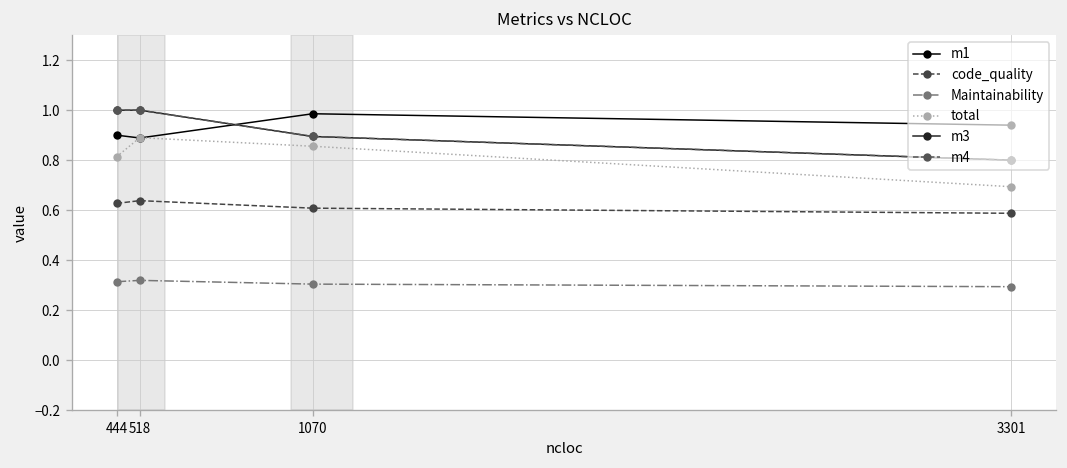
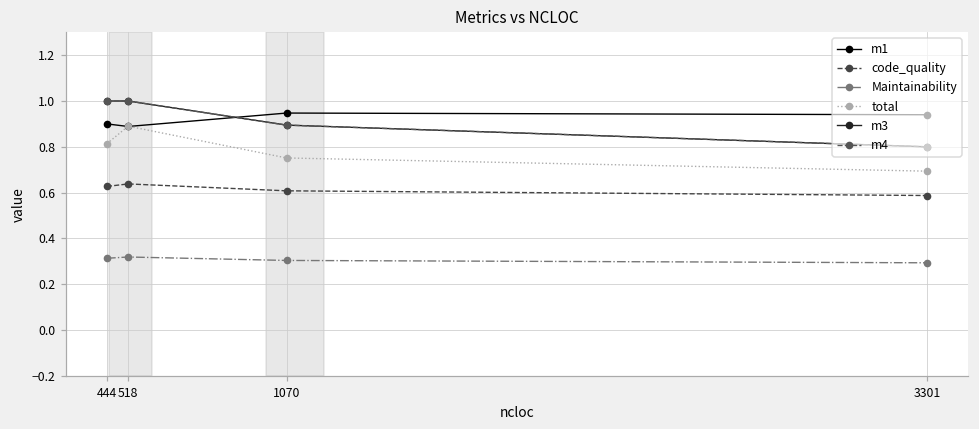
  {
    "m1": {
      "444": 0.90,
-     "1070": 0.99
+     "1070": 0.95
    },
    "total": {
      "444": 0.81,
-     "1070": 0.86,
+     "1070": 0.75,
      "3301": 0.69
    }
  }
